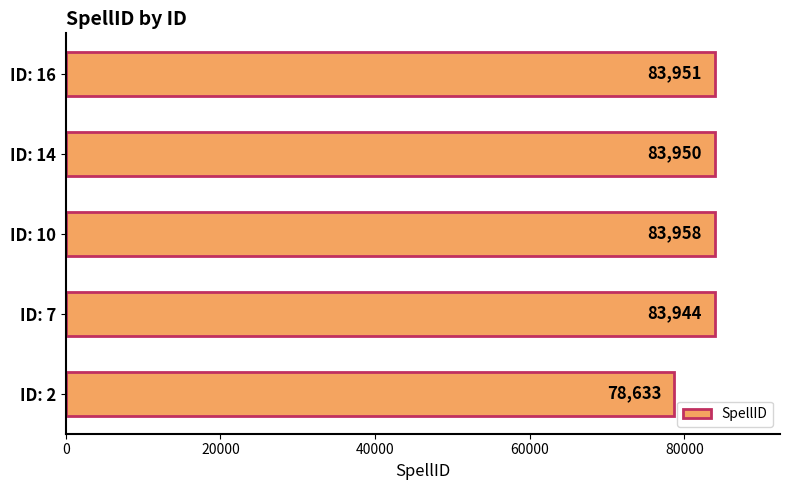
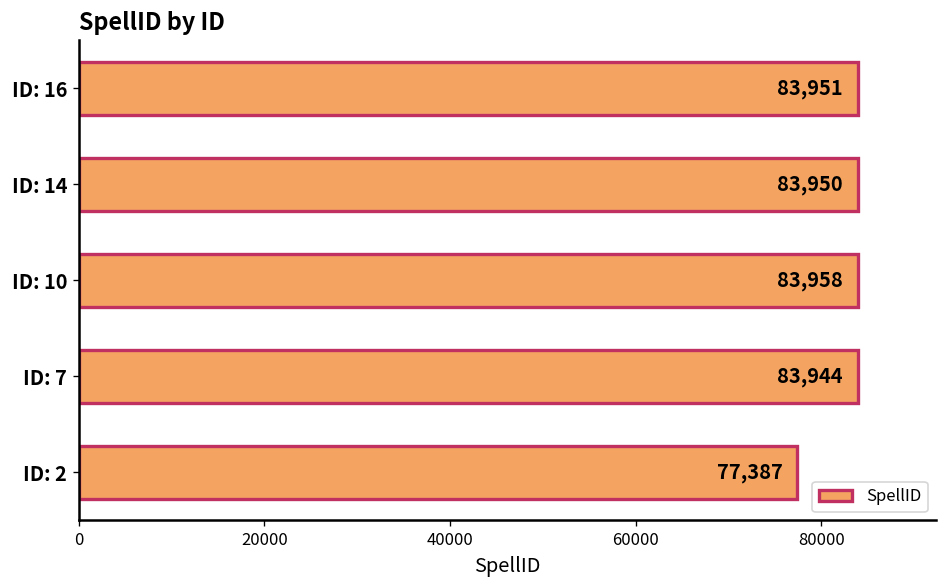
  {
    "ID: 16": "83,951",
    "ID: 14": "83,950",
    "ID: 10": "83,958",
    "ID: 7": "83,944",
-   "ID: 2": "78,633"
+   "ID: 2": "77,387"
  }
